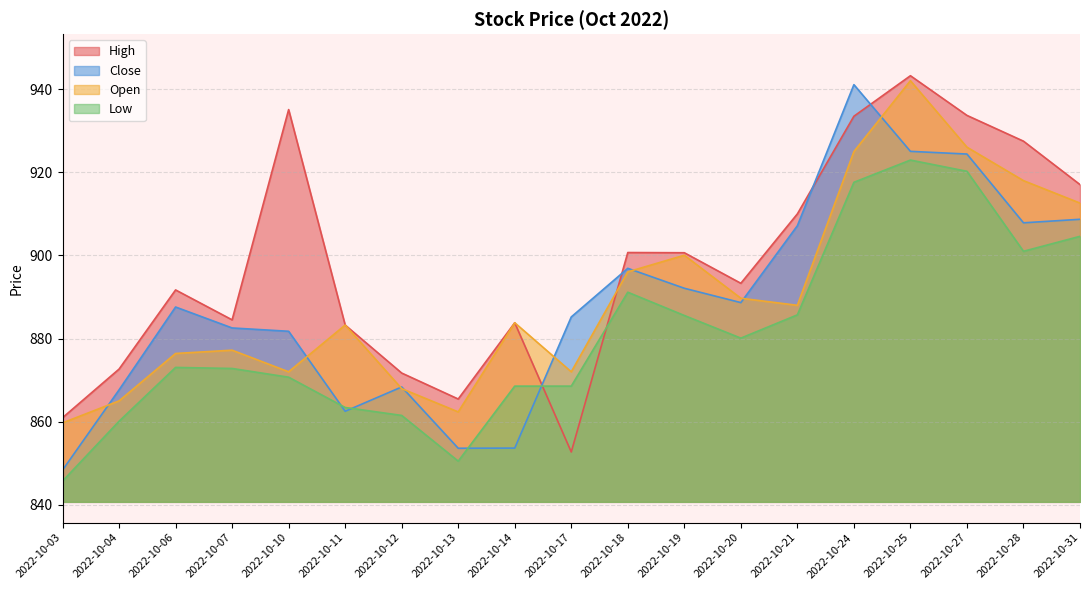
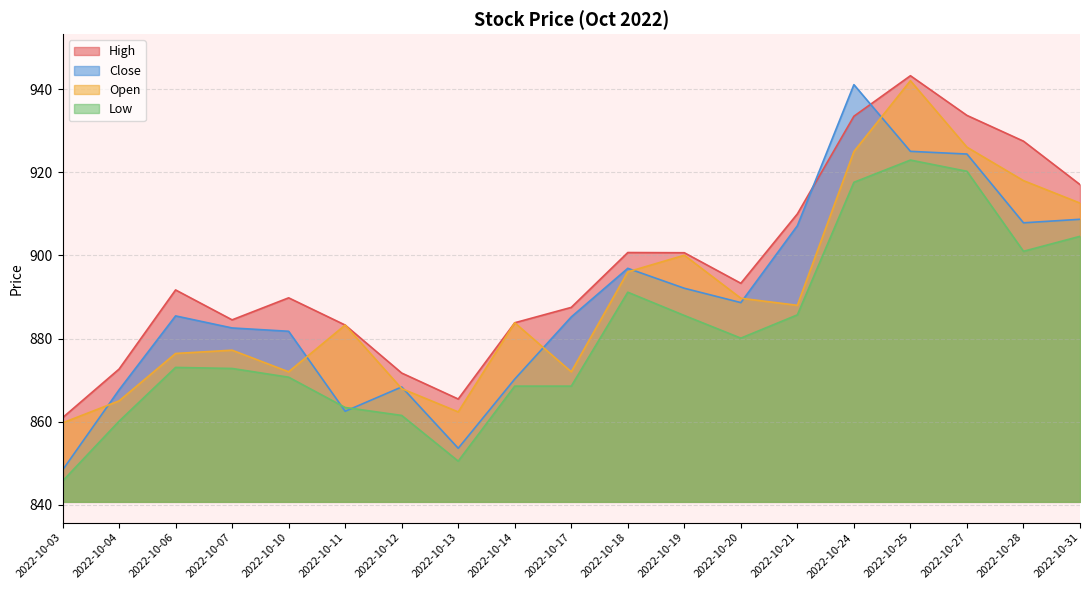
  {
    "High": {
      "2022-10-03": 861,
      "2022-10-04": 873,
      "2022-10-06": 892,
      "2022-10-07": 885,
-     "2022-10-10": 935,
+     "2022-10-10": 890,
      "2022-10-12": 872,
      "2022-10-13": 865,
-     "2022-10-17": 853,
+     "2022-10-17": 888,
      "2022-10-18": 901,
      "2022-10-20": 893,
      "2022-10-21": 910,
      "2022-10-24": 934,
      "2022-10-25": 943,
      "2022-10-27": 934,
      "2022-10-28": 928,
      "2022-10-31": 917
    },
    "Close": {
      "2022-10-03": 848,
      "2022-10-04": 868,
-     "2022-10-06": 888,
+     "2022-10-06": 885,
      "2022-10-07": 883,
      "2022-10-10": 882,
      "2022-10-11": 863,
      "2022-10-13": 854,
-     "2022-10-14": 854,
+     "2022-10-14": 870,
      "2022-10-17": 885,
      "2022-10-18": 897,
      "2022-10-19": 892,
      "2022-10-20": 889,
      "2022-10-21": 907,
      "2022-10-24": 941,
      "2022-10-25": 925,
      "2022-10-27": 924,
      "2022-10-28": 908,
      "2022-10-31": 909
    },
    "Open": {
      "2022-10-03": 860,
      "2022-10-04": 865,
      "2022-10-06": 876,
      "2022-10-07": 877,
      "2022-10-10": 872,
      "2022-10-13": 862,
      "2022-10-17": 872,
      "2022-10-18": 896,
      "2022-10-20": 890,
      "2022-10-21": 888,
      "2022-10-24": 925,
      "2022-10-25": 942,
      "2022-10-27": 926,
      "2022-10-28": 918,
      "2022-10-31": 913
    },
    "Low": {
      "2022-10-03": 846,
      "2022-10-04": 860,
      "2022-10-06": 873,
      "2022-10-07": 873,
      "2022-10-10": 871,
      "2022-10-11": 863,
      "2022-10-12": 862,
      "2022-10-13": 851,
      "2022-10-14": 869,
      "2022-10-17": 869,
      "2022-10-18": 891,
      "2022-10-19": 886,
      "2022-10-20": 880,
      "2022-10-21": 886,
      "2022-10-24": 918,
      "2022-10-25": 923,
      "2022-10-27": 920,
      "2022-10-28": 901,
      "2022-10-31": 905
    }
  }
